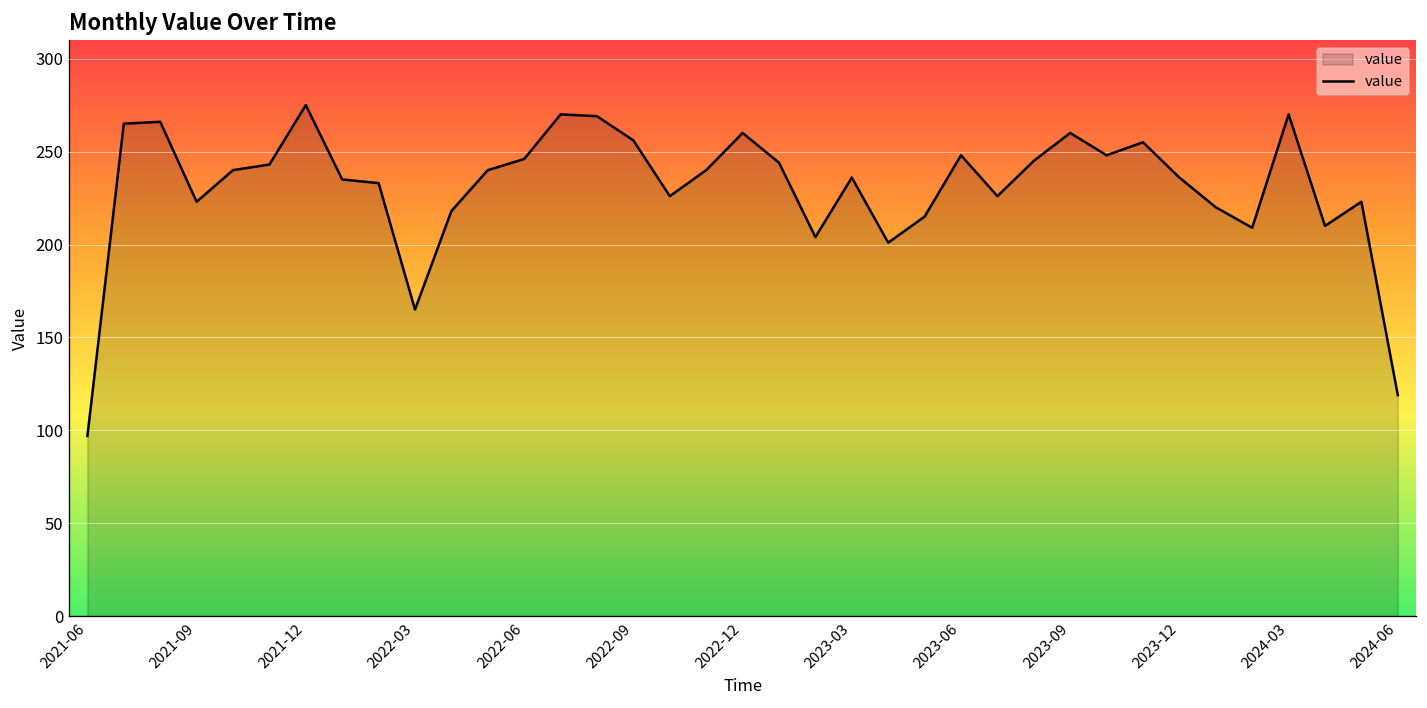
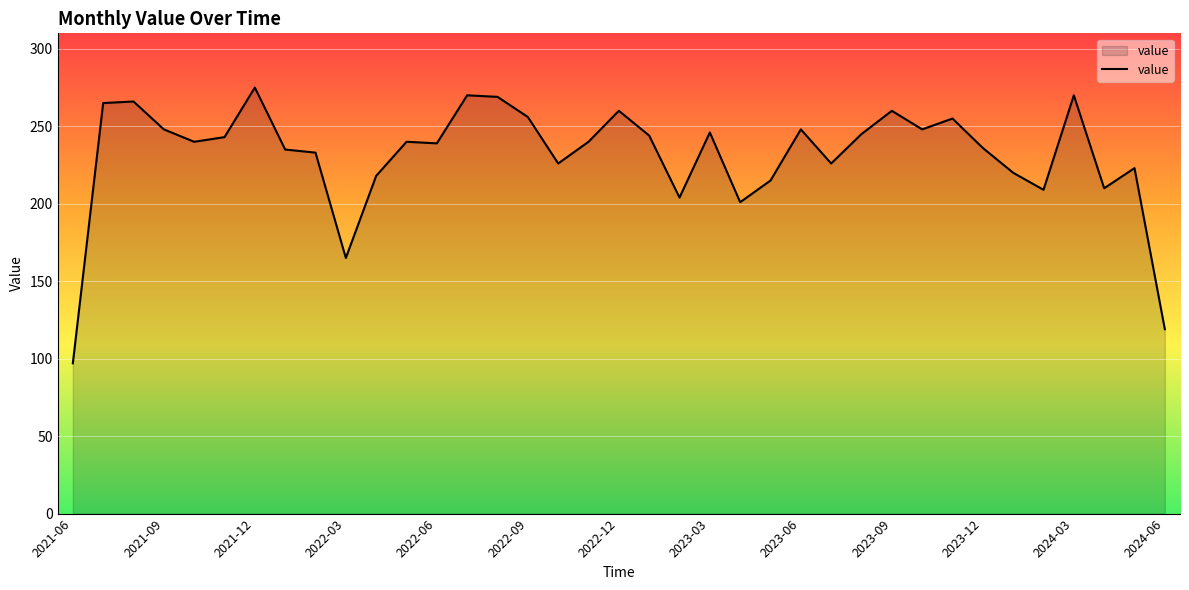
  {
    "2021-06": 97,
-   "2021-09": 223,
+   "2021-09": 248,
    "2021-12": 275,
    "2022-03": 165,
-   "2022-06": 246,
+   "2022-06": 239,
    "2022-09": 256,
    "2022-12": 260,
-   "2023-03": 236,
+   "2023-03": 246,
    "2023-06": 248,
    "2023-09": 260,
    "2023-12": 236,
    "2024-03": 270,
    "2024-06": 119
  }
